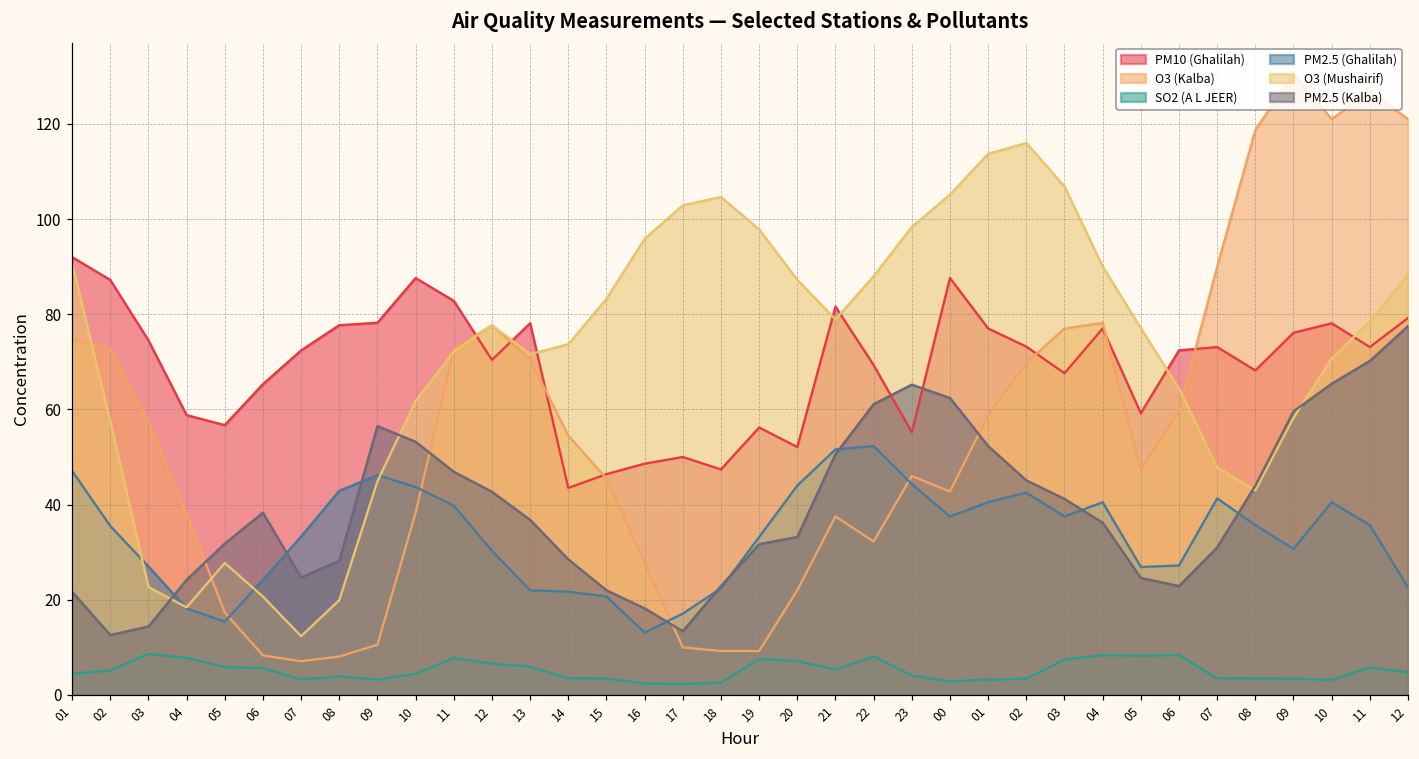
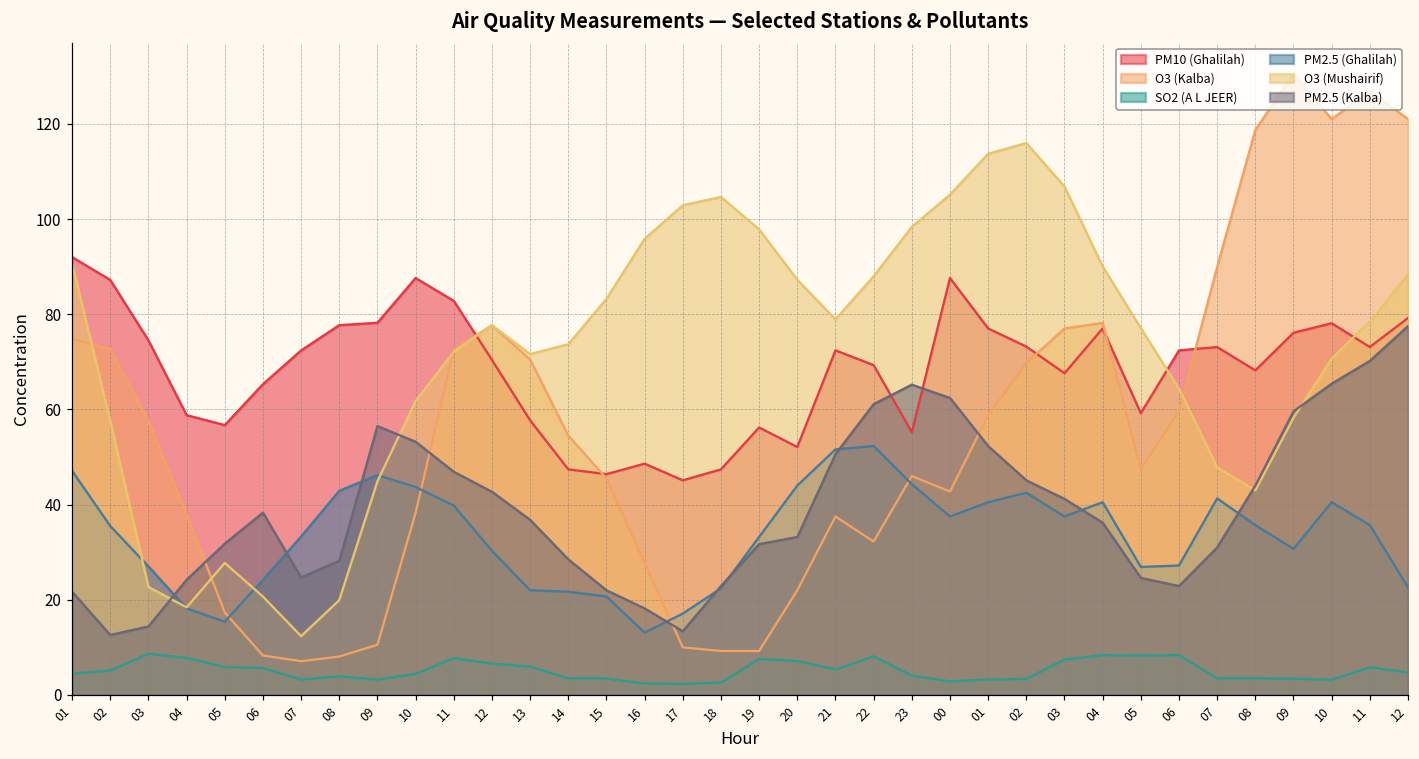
  {
    "PM10 (Ghalilah)": {
-     "13": 78,
-     "14": 44,
+     "13": 58,
+     "14": 47,
      "15": 46,
      "16": 49,
-     "17": 50,
+     "17": 45,
      "18": 47,
      "19": 56,
      "20": 52,
-     "21": 82,
+     "21": 72,
      "22": 69,
      "23": 55,
      "00": 88
    }
  }
